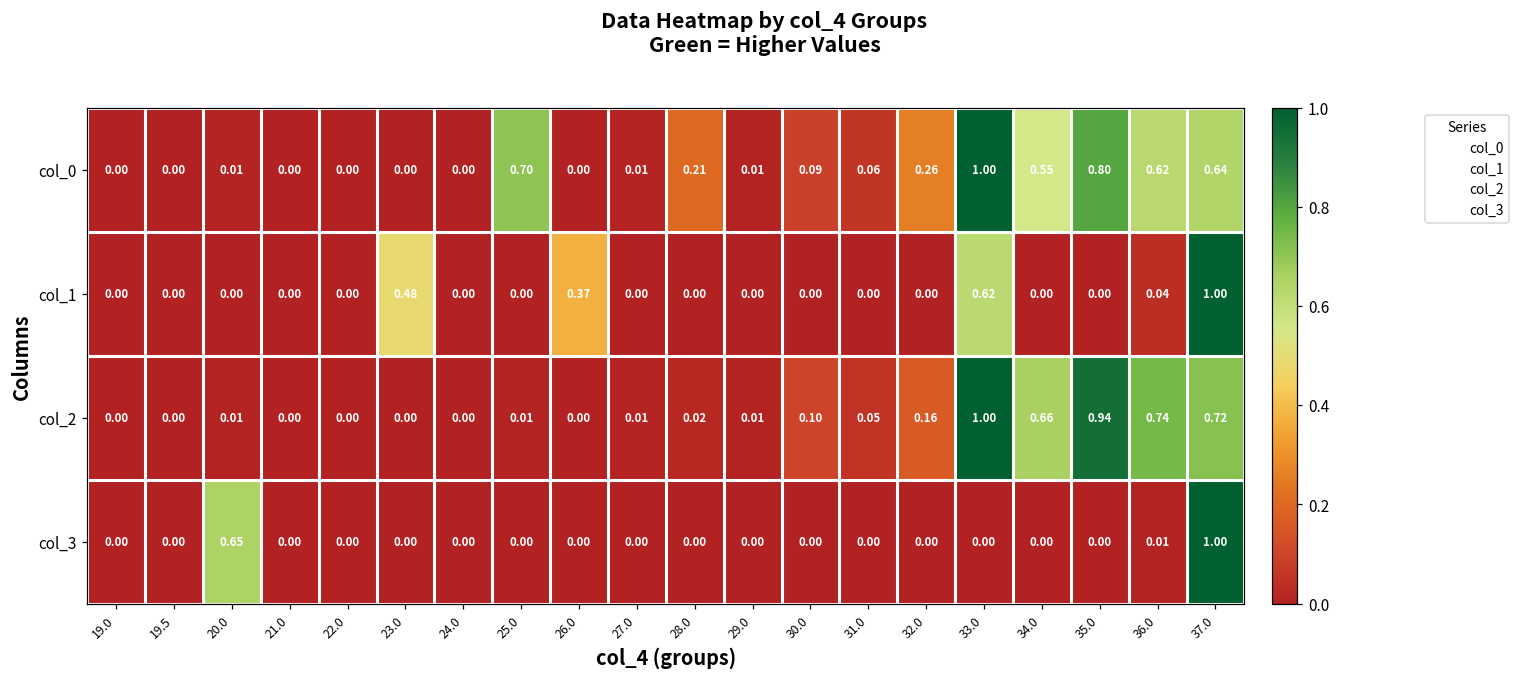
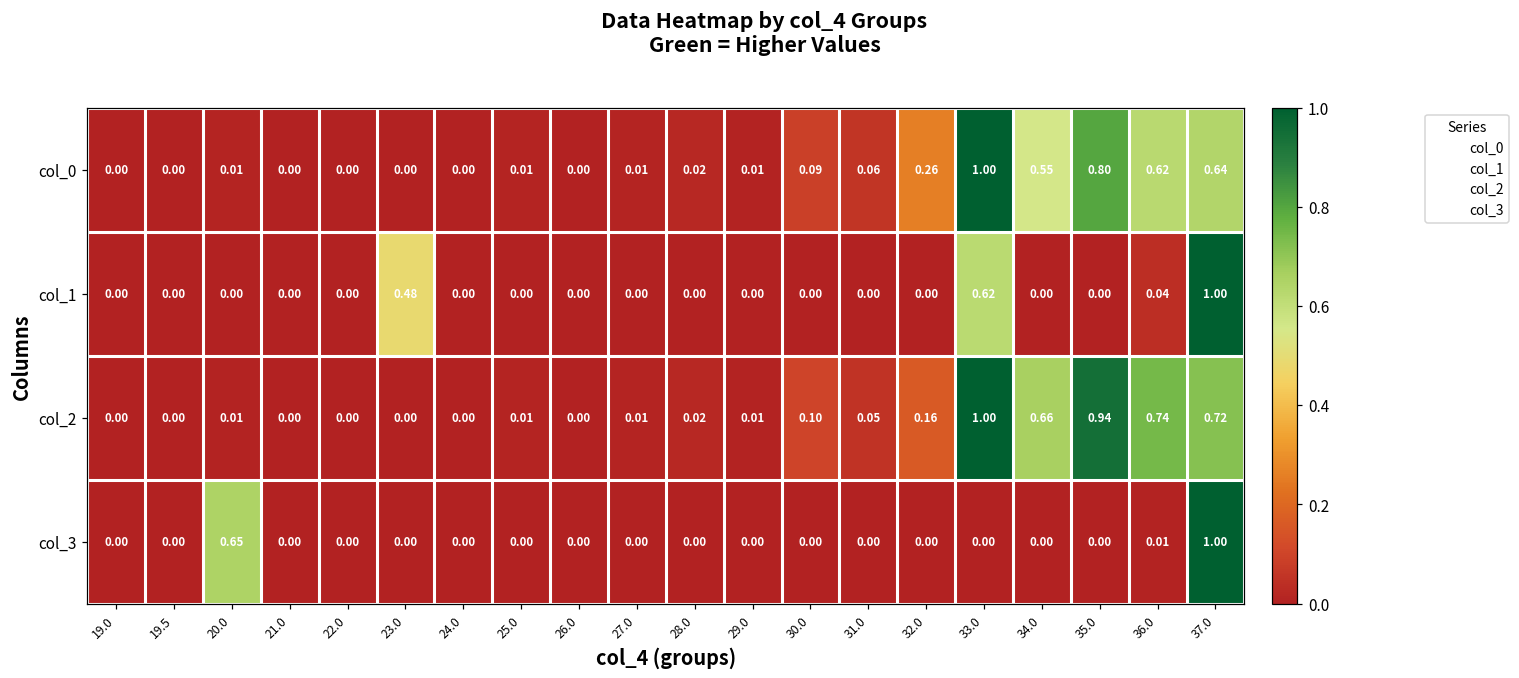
  {
    "col_0": {
      "19.0": 0.00,
      "19.5": 0.00,
      "20.0": 0.01,
      "21.0": 0.00,
      "22.0": 0.00,
      "23.0": 0.00,
      "24.0": 0.00,
-     "25.0": 0.70,
+     "25.0": 0.01,
      "26.0": 0.00,
      "27.0": 0.01,
-     "28.0": 0.21,
+     "28.0": 0.02,
      "29.0": 0.01,
      "30.0": 0.09,
      "31.0": 0.06,
      "32.0": 0.26,
      "33.0": 1.00,
      "34.0": 0.55,
      "35.0": 0.80,
      "36.0": 0.62,
      "37.0": 0.64
    },
    "col_1": {
      "19.0": 0.00,
      "19.5": 0.00,
      "20.0": 0.00,
      "21.0": 0.00,
      "22.0": 0.00,
      "23.0": 0.48,
      "24.0": 0.00,
      "25.0": 0.00,
-     "26.0": 0.37,
+     "26.0": 0.00,
      "27.0": 0.00,
      "28.0": 0.00,
      "29.0": 0.00,
      "30.0": 0.00,
      "31.0": 0.00,
      "32.0": 0.00,
      "33.0": 0.62,
      "34.0": 0.00,
      "35.0": 0.00,
      "36.0": 0.04,
      "37.0": 1.00
    },
    "col_2": {
      "19.0": 0.00,
      "19.5": 0.00,
      "20.0": 0.01,
      "21.0": 0.00,
      "22.0": 0.00,
      "23.0": 0.00,
      "24.0": 0.00,
      "25.0": 0.01,
      "26.0": 0.00,
      "27.0": 0.01,
      "28.0": 0.02,
      "29.0": 0.01,
      "30.0": 0.10,
      "31.0": 0.05,
      "32.0": 0.16,
      "33.0": 1.00,
      "34.0": 0.66,
      "35.0": 0.94,
      "36.0": 0.74,
      "37.0": 0.72
    },
    "col_3": {
      "19.0": 0.00,
      "19.5": 0.00,
      "20.0": 0.65,
      "21.0": 0.00,
      "22.0": 0.00,
      "23.0": 0.00,
      "24.0": 0.00,
      "25.0": 0.00,
      "26.0": 0.00,
      "27.0": 0.00,
      "28.0": 0.00,
      "29.0": 0.00,
      "30.0": 0.00,
      "31.0": 0.00,
      "32.0": 0.00,
      "33.0": 0.00,
      "34.0": 0.00,
      "35.0": 0.00,
      "36.0": 0.01,
      "37.0": 1.00
    }
  }
